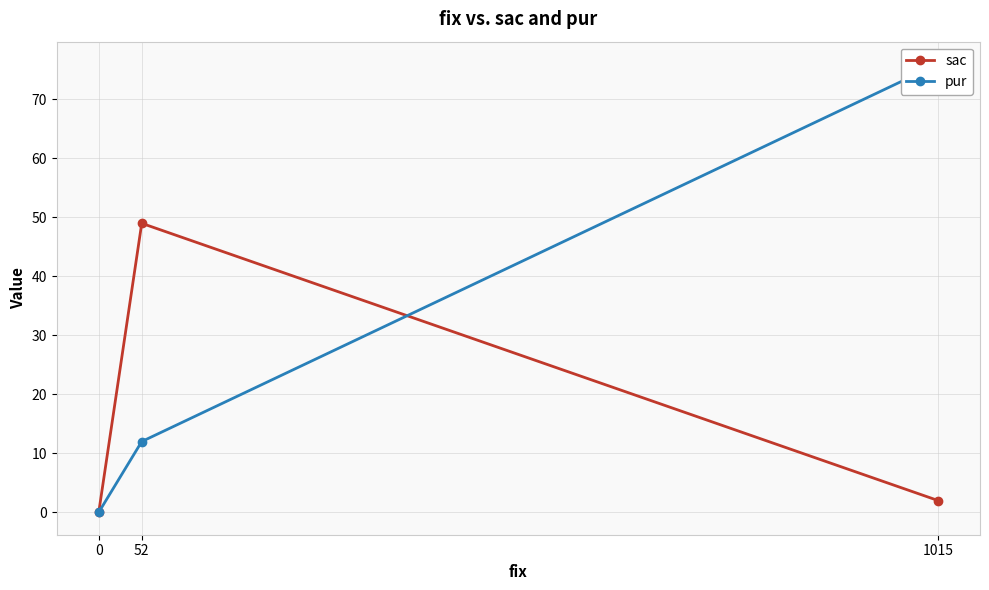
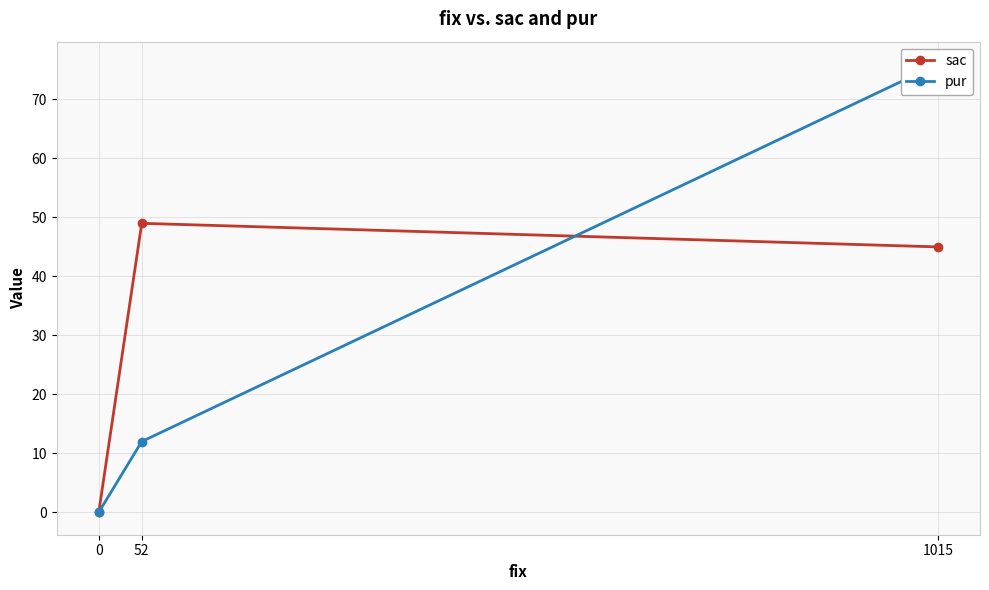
  {
    "sac": {
      "52": 49,
-     "1015": 2
+     "1015": 45
    },
    "pur": {
      "52": 12
    }
  }
